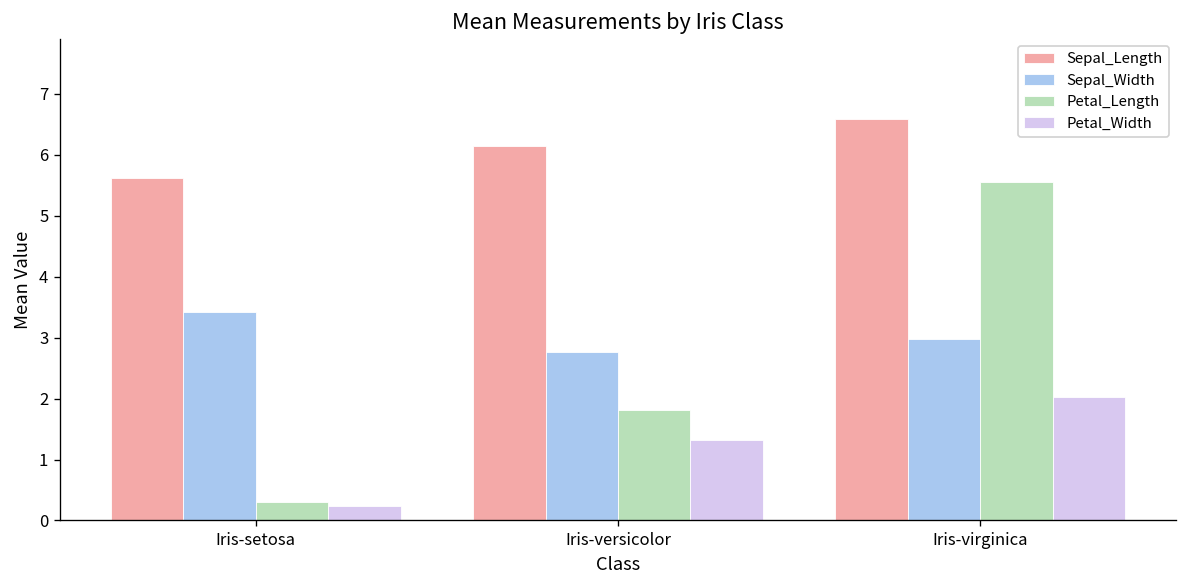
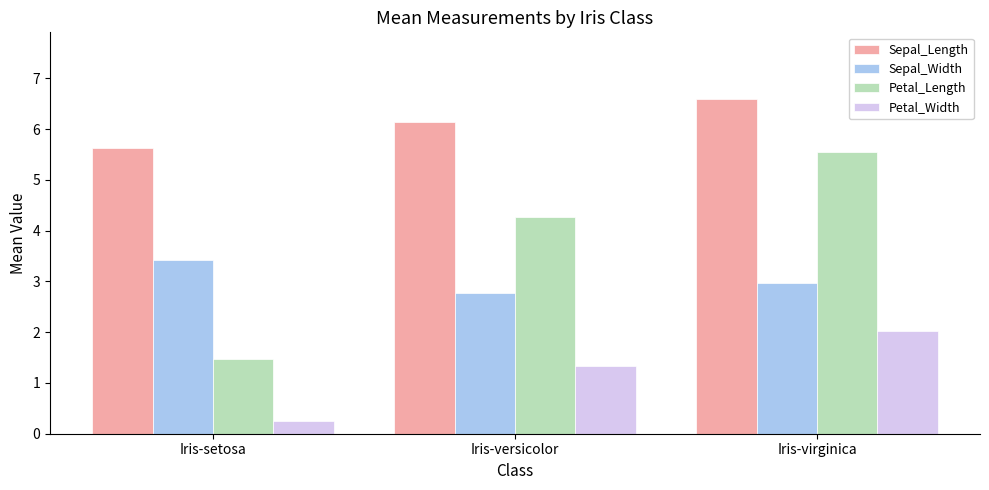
  {
    "Sepal_Length": {
      "Iris-setosa": 5.6,
      "Iris-versicolor": 6.1,
      "Iris-virginica": 6.6
    },
    "Petal_Length": {
-     "Iris-setosa": 0.3,
-     "Iris-versicolor": 1.8,
+     "Iris-setosa": 1.5,
+     "Iris-versicolor": 4.3,
      "Iris-virginica": 5.6
    }
  }
